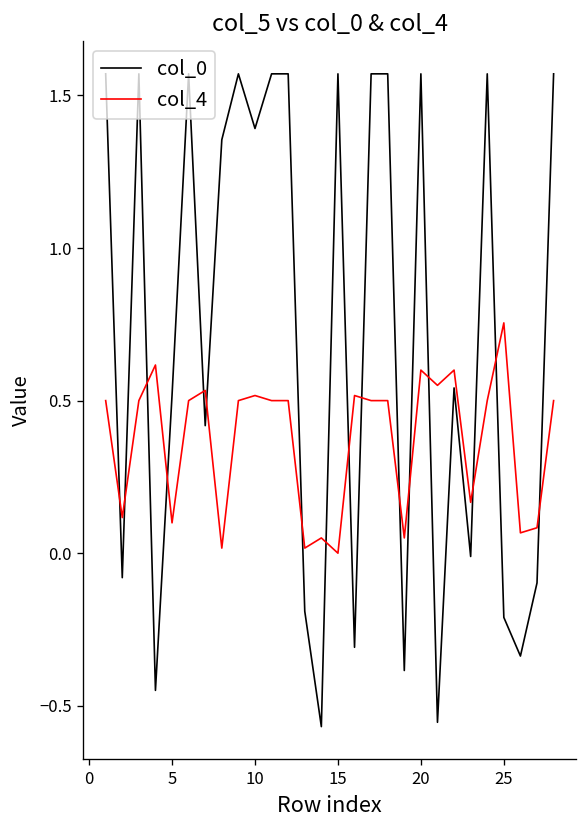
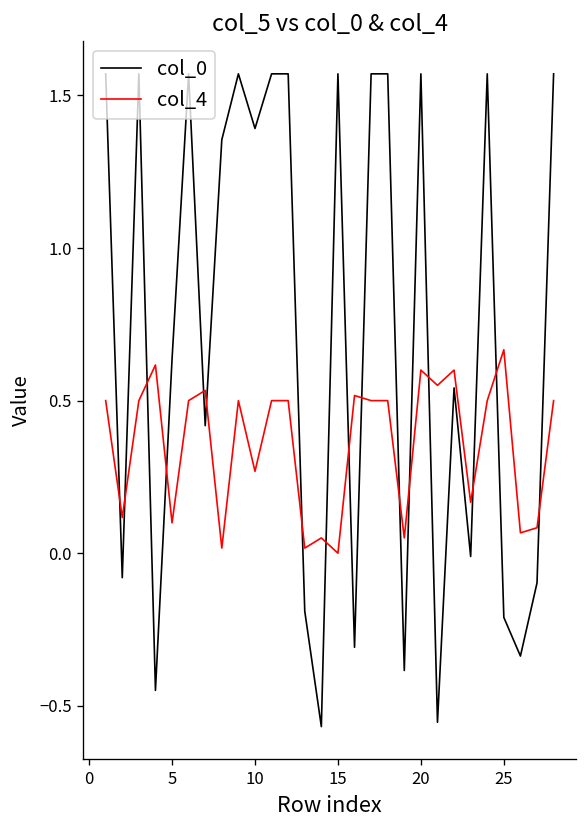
  {
    "col_0": {
-     "5": 0.52,
+     "5": 0.64,
      "10": 1.39,
      "15": 1.57,
      "20": 1.57,
      "25": -0.21
    },
    "col_4": {
      "5": 0.10,
-     "10": 0.52,
+     "10": 0.27,
      "15": 0.00,
      "20": 0.60,
-     "25": 0.75
+     "25": 0.67
    }
  }
